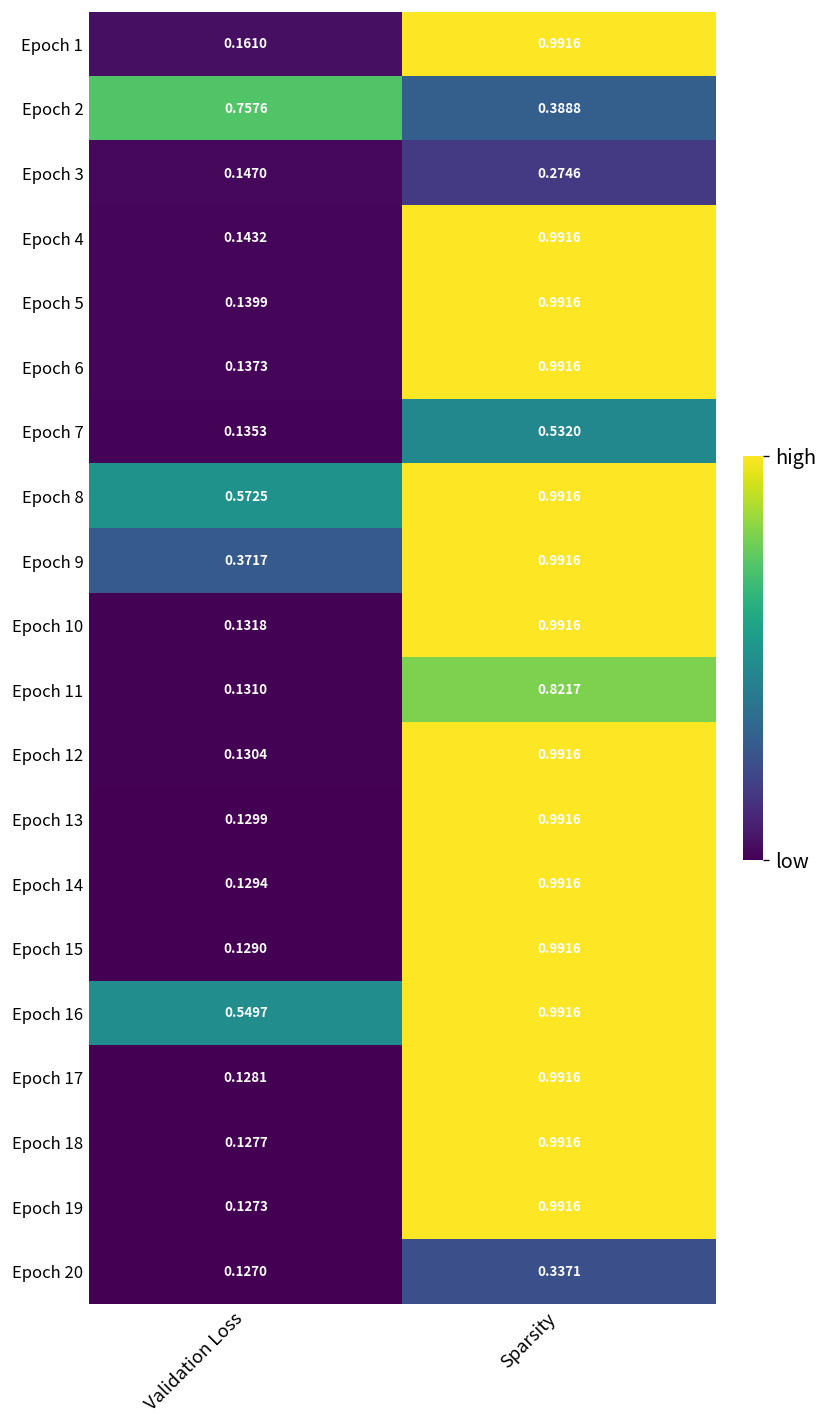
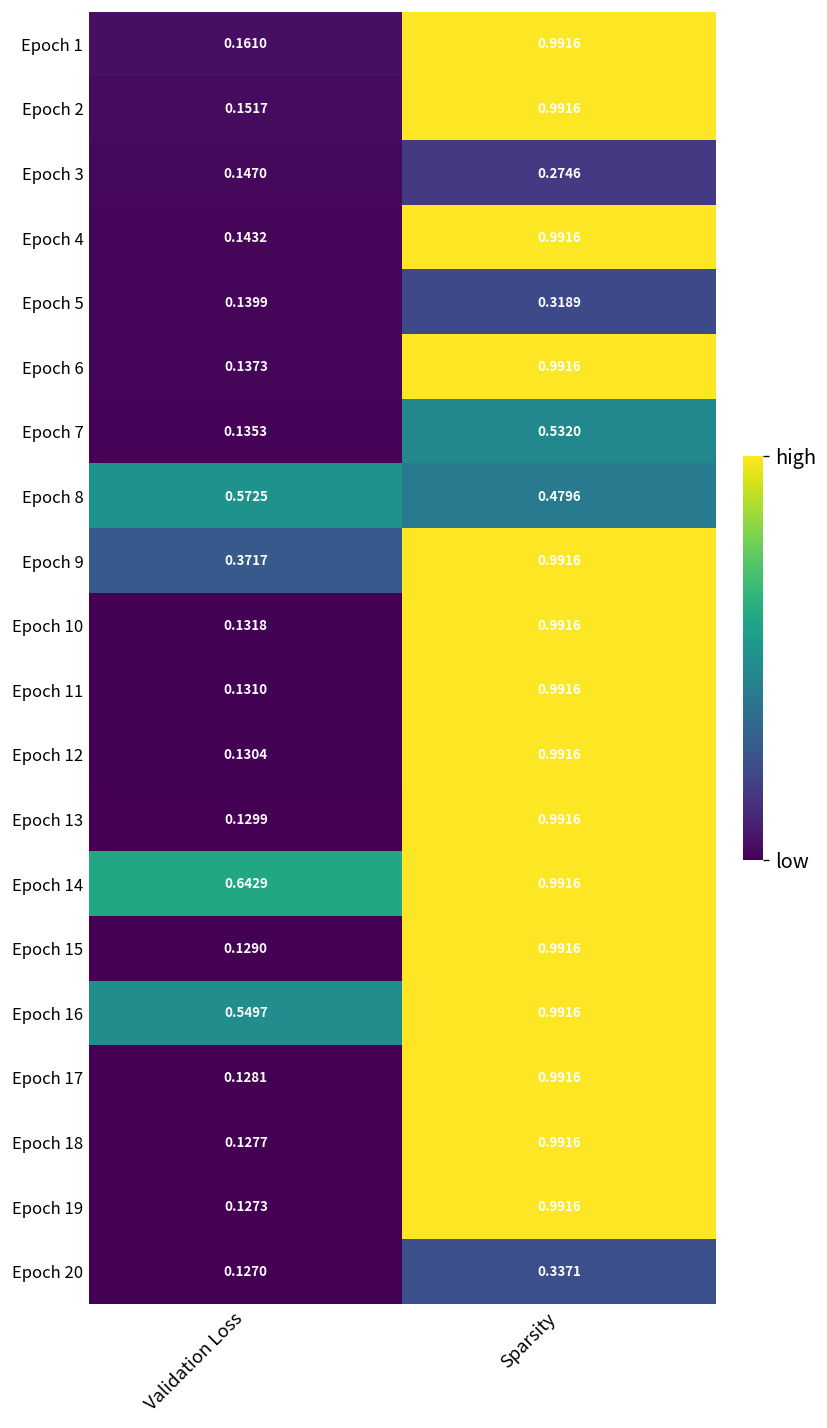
  {
    "Epoch 1": {
      "Validation Loss": 0.1610,
      "Sparsity": 0.9916
    },
    "Epoch 2": {
-     "Validation Loss": 0.7576,
-     "Sparsity": 0.3888
+     "Validation Loss": 0.1517,
+     "Sparsity": 0.9916
    },
    "Epoch 3": {
      "Validation Loss": 0.1470,
      "Sparsity": 0.2746
    },
    "Epoch 4": {
      "Validation Loss": 0.1432,
      "Sparsity": 0.9916
    },
    "Epoch 5": {
      "Validation Loss": 0.1399,
-     "Sparsity": 0.9916
+     "Sparsity": 0.3189
    },
    "Epoch 6": {
      "Validation Loss": 0.1373,
      "Sparsity": 0.9916
    },
    "Epoch 7": {
      "Validation Loss": 0.1353,
      "Sparsity": 0.5320
    },
    "Epoch 8": {
      "Validation Loss": 0.5725,
-     "Sparsity": 0.9916
+     "Sparsity": 0.4796
    },
    "Epoch 9": {
      "Validation Loss": 0.3717,
      "Sparsity": 0.9916
    },
    "Epoch 10": {
      "Validation Loss": 0.1318,
      "Sparsity": 0.9916
    },
    "Epoch 11": {
      "Validation Loss": 0.1310,
-     "Sparsity": 0.8217
+     "Sparsity": 0.9916
    },
    "Epoch 12": {
      "Validation Loss": 0.1304,
      "Sparsity": 0.9916
    },
    "Epoch 13": {
      "Validation Loss": 0.1299,
      "Sparsity": 0.9916
    },
    "Epoch 14": {
-     "Validation Loss": 0.1294,
+     "Validation Loss": 0.6429,
      "Sparsity": 0.9916
    },
    "Epoch 15": {
      "Validation Loss": 0.1290,
      "Sparsity": 0.9916
    },
    "Epoch 16": {
      "Validation Loss": 0.5497,
      "Sparsity": 0.9916
    },
    "Epoch 17": {
      "Validation Loss": 0.1281,
      "Sparsity": 0.9916
    },
    "Epoch 18": {
      "Validation Loss": 0.1277,
      "Sparsity": 0.9916
    },
    "Epoch 19": {
      "Validation Loss": 0.1273,
      "Sparsity": 0.9916
    },
    "Epoch 20": {
      "Validation Loss": 0.1270,
      "Sparsity": 0.3371
    }
  }
